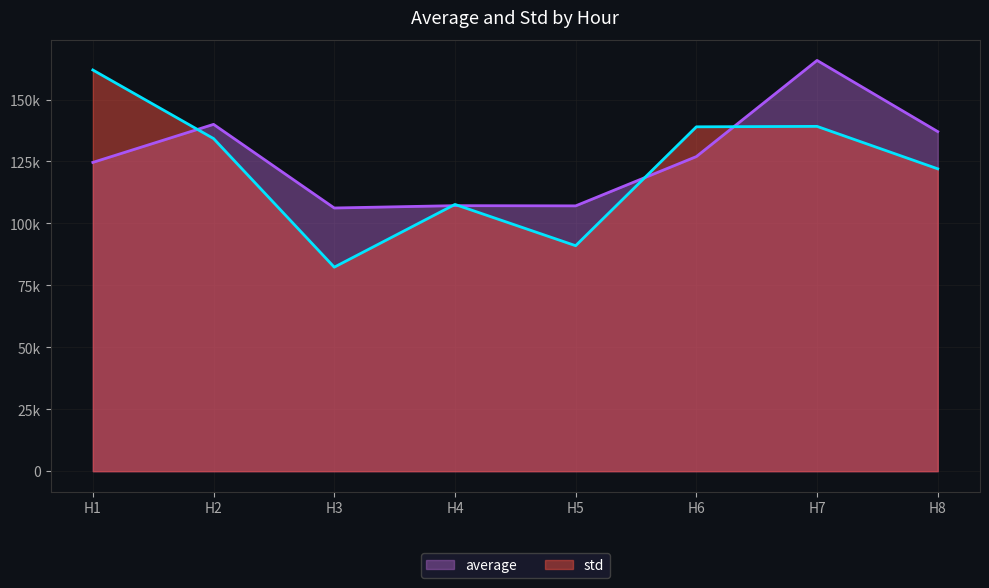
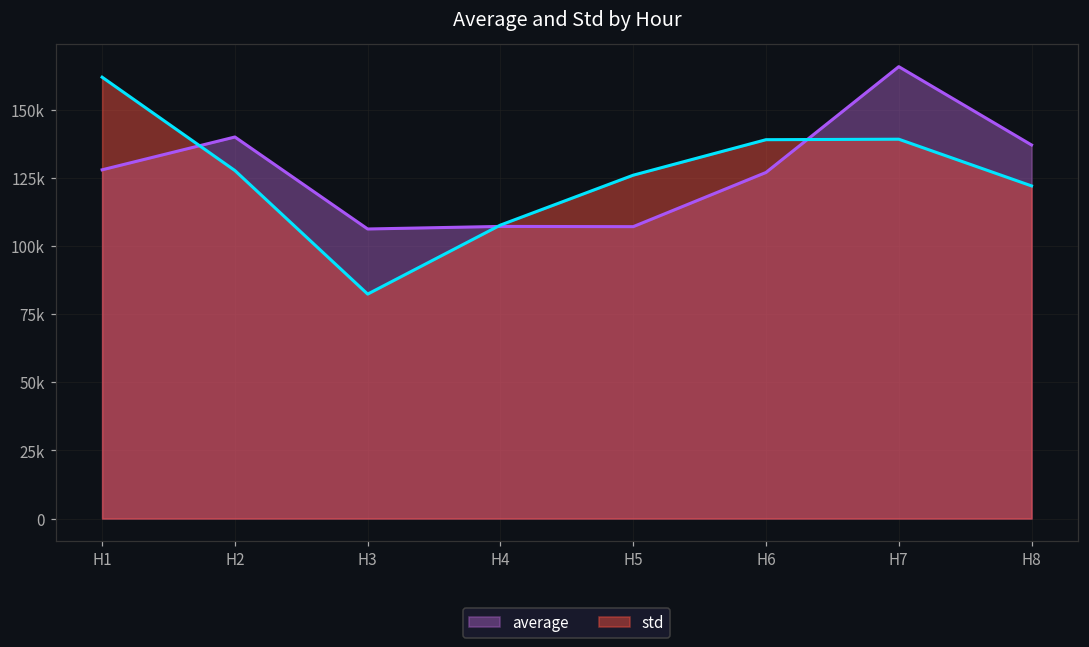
  {
    "average": {
-     "H1": 125000,
+     "H1": 128000,
      "H2": 140000,
      "H3": 106000,
      "H5": 107000,
      "H6": 127000,
      "H7": 166000,
      "H8": 137000
    },
    "std": {
      "H1": 162000,
-     "H2": 134000,
+     "H2": 128000,
      "H3": 82000,
-     "H5": 91000,
+     "H5": 126000,
      "H6": 139000,
      "H7": 139000,
      "H8": 122000
    }
  }
